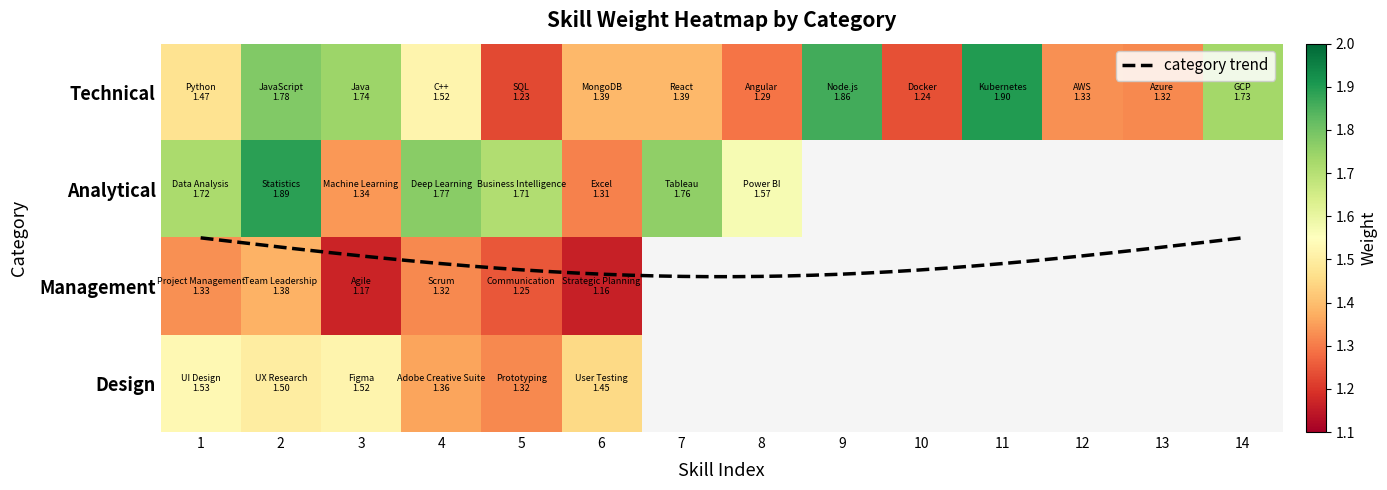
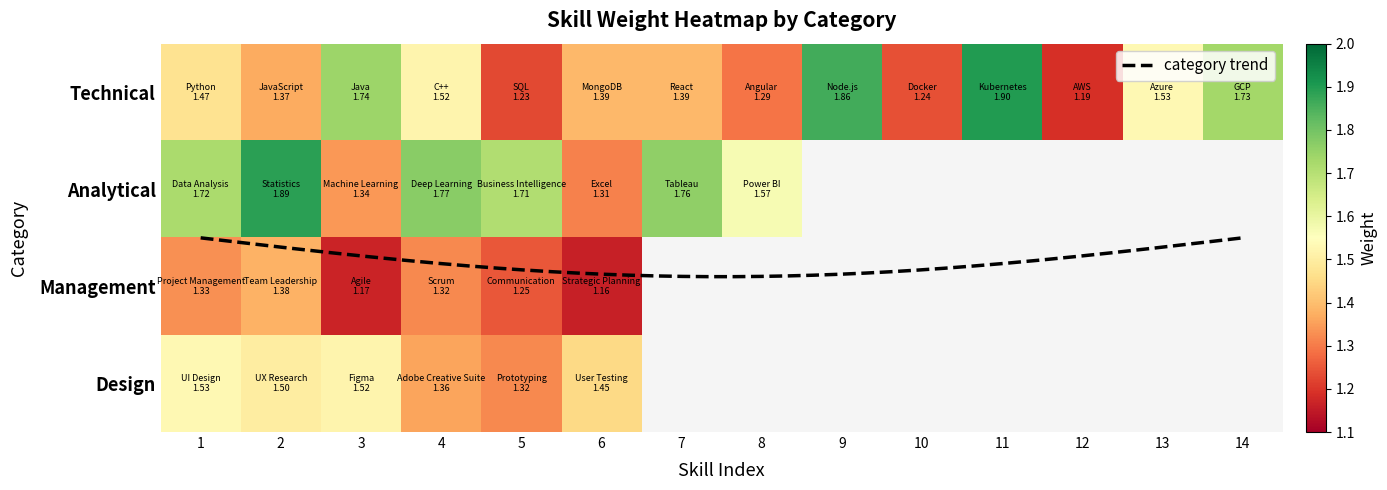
  {
    "Technical": {
      "1": 1.47,
-     "2": 1.78,
+     "2": 1.37,
      "3": 1.74,
      "4": 1.52,
      "5": 1.23,
      "6": 1.39,
      "7": 1.39,
      "8": 1.29,
      "9": 1.86,
      "10": 1.24,
      "11": 1.90,
-     "12": 1.33,
-     "13": 1.32,
+     "12": 1.19,
+     "13": 1.53,
      "14": 1.73
    },
    "Analytical": {
      "1": 1.72,
      "2": 1.89,
      "3": 1.34,
      "4": 1.77,
      "5": 1.71,
      "6": 1.31,
      "7": 1.76,
      "8": 1.57
    },
    "Management": {
      "1": 1.33,
      "2": 1.38,
      "3": 1.17,
      "4": 1.32,
      "5": 1.25
    },
    "Design": {
      "1": 1.53,
      "2": 1.50,
      "3": 1.52,
      "4": 1.36,
      "5": 1.32,
      "6": 1.45
    }
  }
